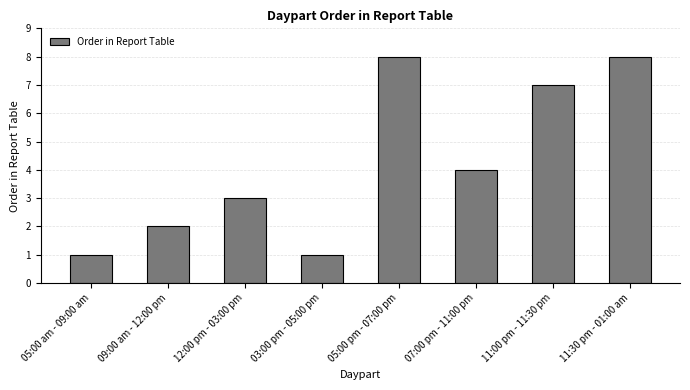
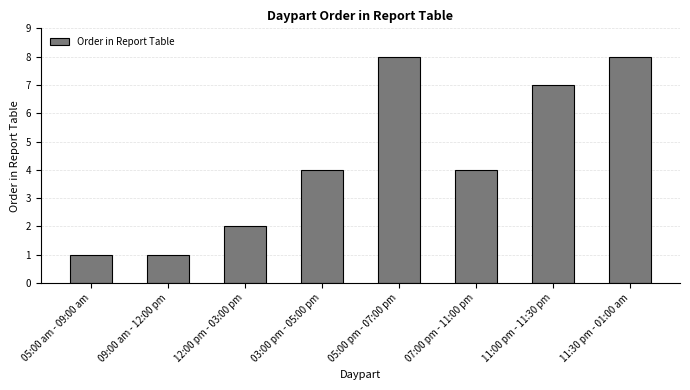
  {
    "05:00 am - 09:00 am": 1,
-   "09:00 am - 12:00 pm": 2,
-   "12:00 pm - 03:00 pm": 3,
-   "03:00 pm - 05:00 pm": 1,
+   "09:00 am - 12:00 pm": 1,
+   "12:00 pm - 03:00 pm": 2,
+   "03:00 pm - 05:00 pm": 4,
    "05:00 pm - 07:00 pm": 8,
    "07:00 pm - 11:00 pm": 4,
    "11:00 pm - 11:30 pm": 7,
    "11:30 pm - 01:00 am": 8
  }
